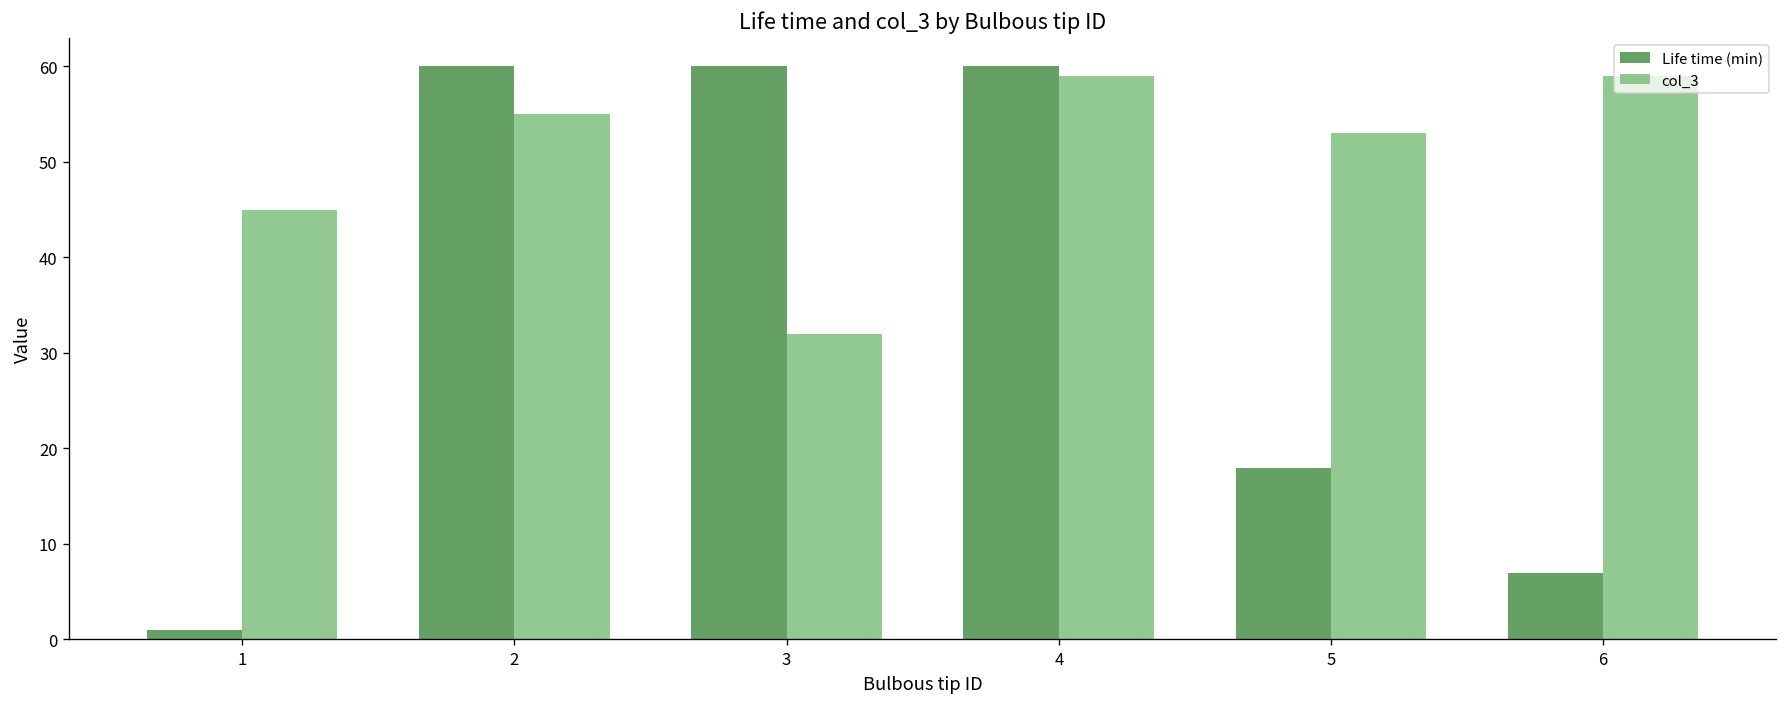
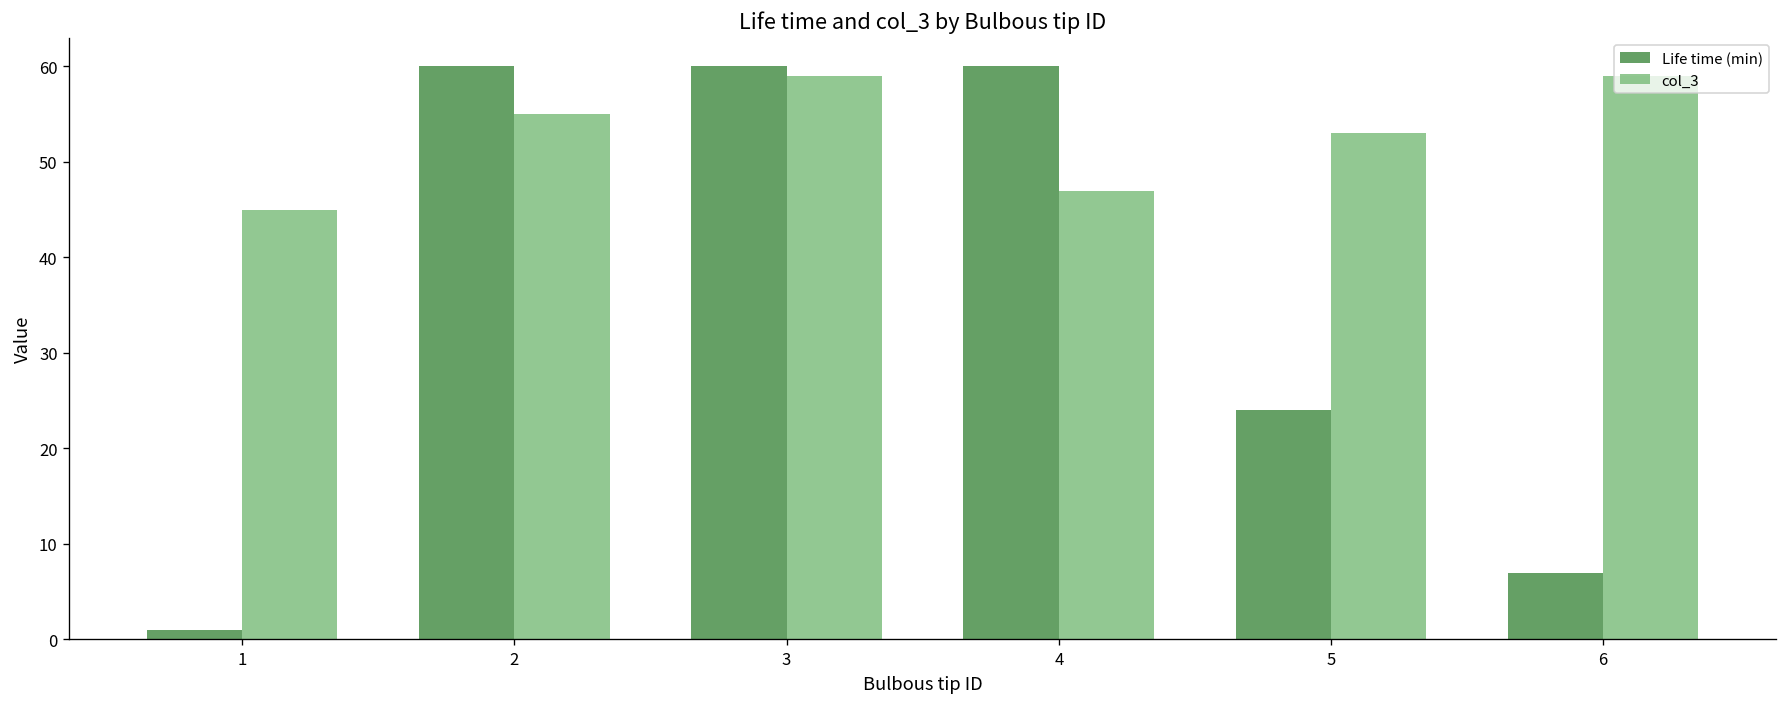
  {
    "Life time (min)": {
      "1": 1,
      "2": 60,
      "3": 60,
      "4": 60,
-     "5": 18,
+     "5": 24,
      "6": 7
    },
    "col_3": {
      "1": 45,
      "2": 55,
-     "3": 32,
-     "4": 59,
+     "3": 59,
+     "4": 47,
      "5": 53
    }
  }
